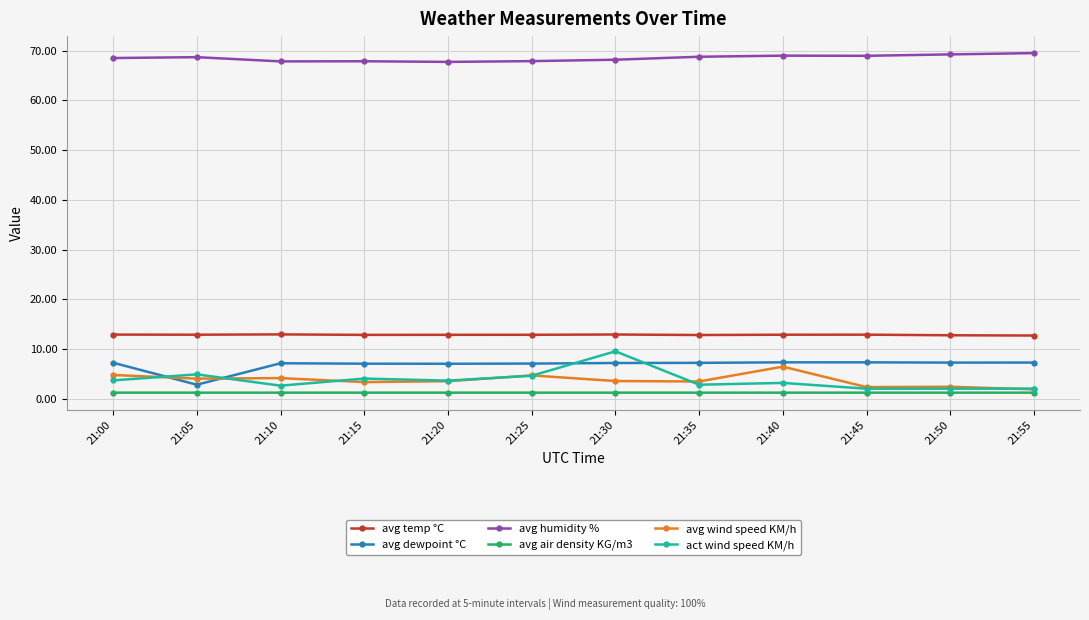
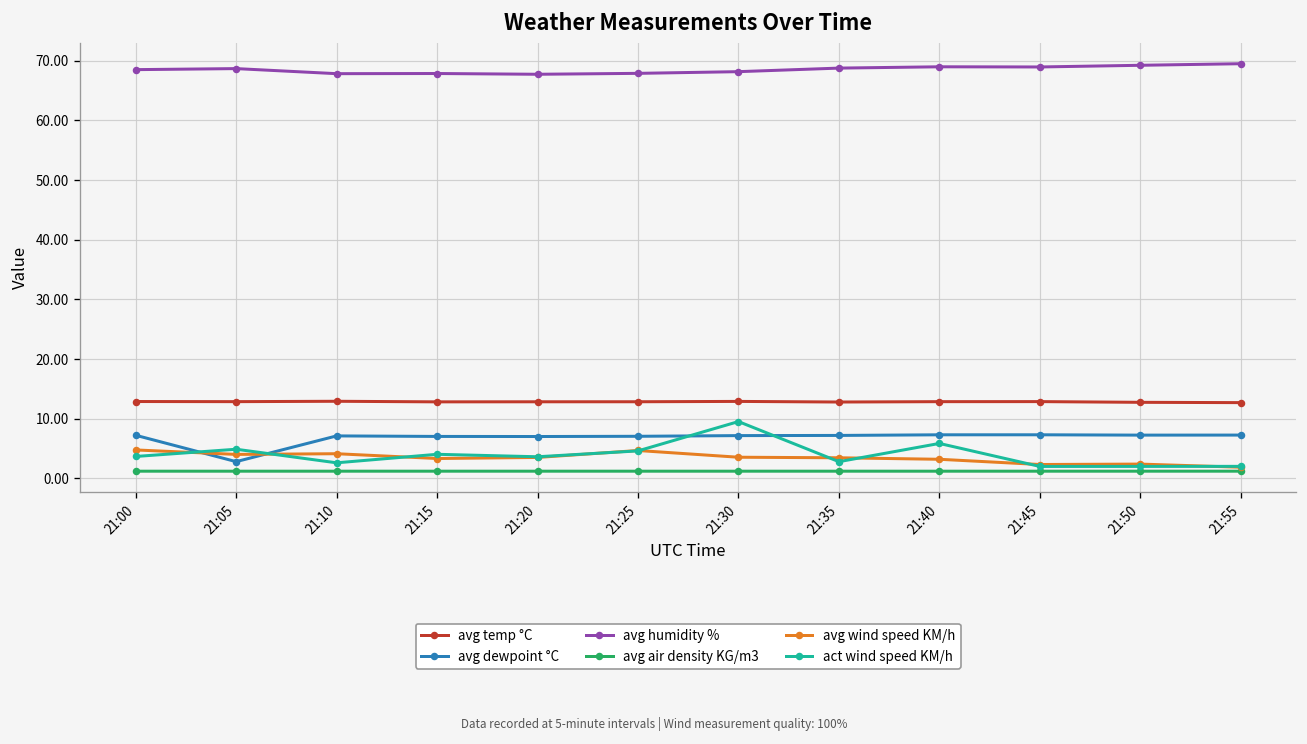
  {
    "avg temp °C": {
      "21:00": 13,
      "21:05": 13,
      "21:10": 13,
      "21:15": 13,
      "21:20": 13,
      "21:25": 13,
      "21:30": 13,
      "21:35": 13,
      "21:40": 13,
      "21:45": 13,
      "21:50": 13,
      "21:55": 13
    },
    "avg dewpoint °C": {
      "21:00": 7,
      "21:05": 3,
      "21:10": 7,
      "21:15": 7,
      "21:20": 7,
      "21:25": 7,
      "21:30": 7,
      "21:35": 7,
      "21:40": 7,
      "21:45": 7,
      "21:50": 7,
      "21:55": 7
    },
    "avg humidity %": {
      "21:00": 69,
      "21:05": 69,
      "21:10": 68,
      "21:15": 68,
      "21:20": 68,
      "21:25": 68,
      "21:30": 68,
      "21:35": 69,
      "21:40": 69,
      "21:45": 69,
      "21:50": 69,
      "21:55": 70
    },
    "avg air density KG/m3": {
      "21:00": 1,
      "21:05": 1,
      "21:10": 1,
      "21:15": 1,
      "21:20": 1,
      "21:25": 1,
      "21:30": 1,
      "21:35": 1,
      "21:40": 1,
      "21:45": 1,
      "21:50": 1,
      "21:55": 1
    },
    "avg wind speed KM/h": {
      "21:00": 5,
      "21:05": 4,
      "21:10": 4,
      "21:15": 3,
      "21:30": 4,
      "21:35": 3,
-     "21:40": 6
+     "21:40": 3
    },
    "act wind speed KM/h": {
      "21:00": 4,
      "21:05": 5,
      "21:10": 3,
      "21:15": 4,
      "21:30": 10,
      "21:35": 3,
-     "21:40": 3
+     "21:40": 6
    }
  }
